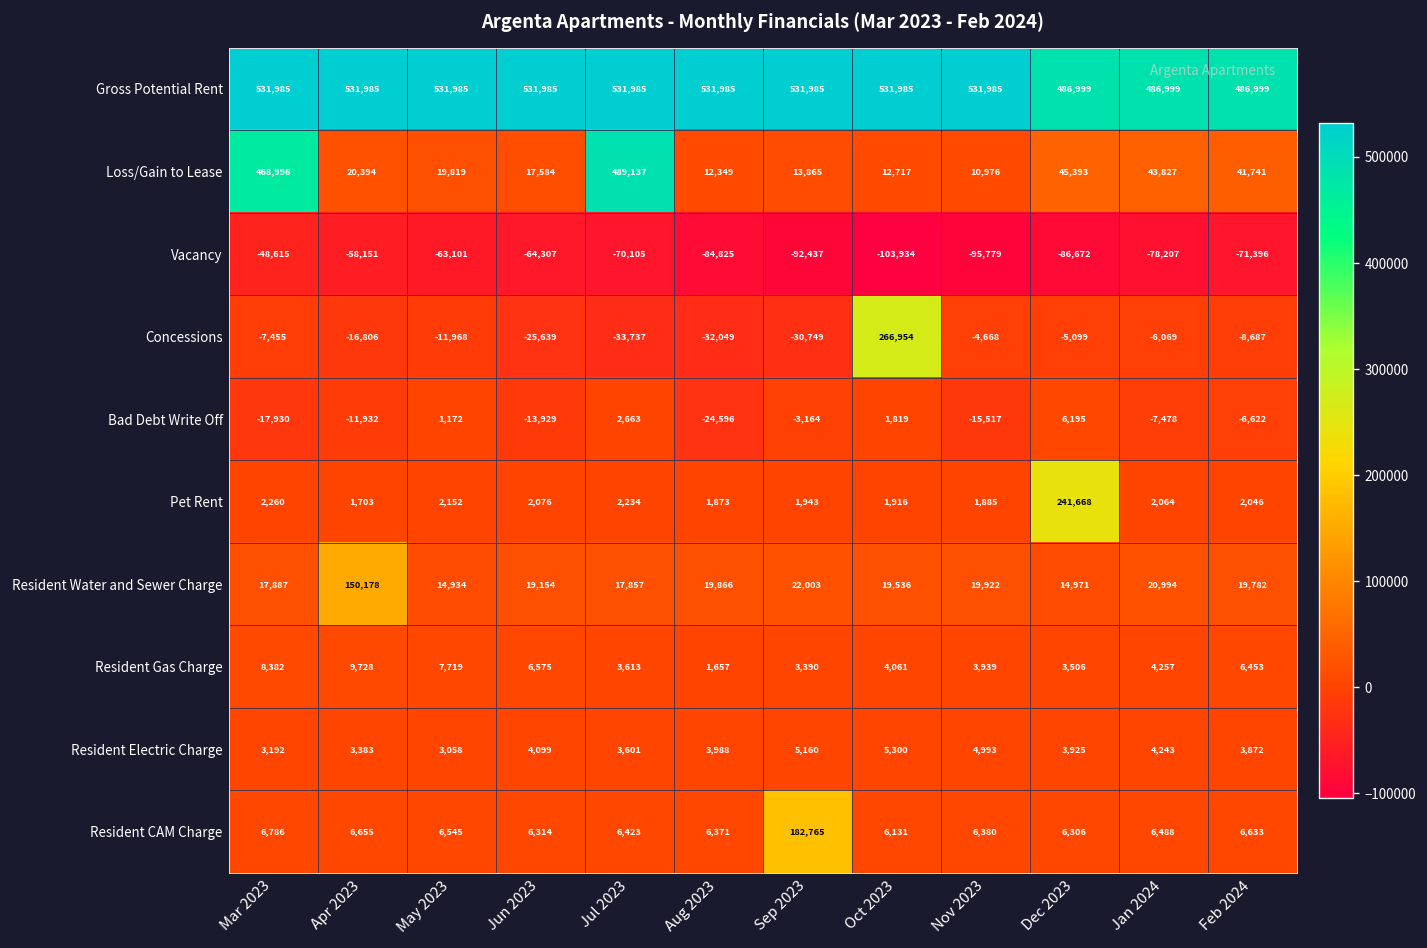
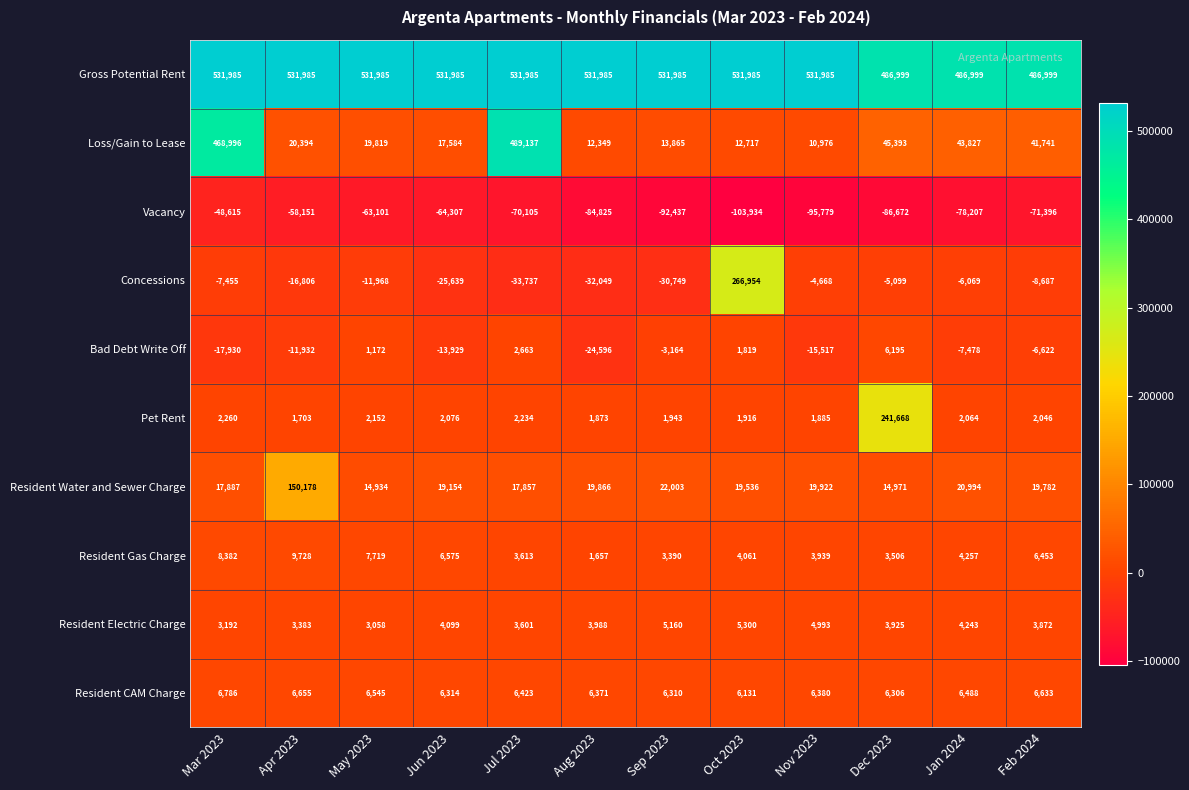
  {
    "Gross Potential Rent": {
      "Mar 2023": "531,985",
      "Apr 2023": "531,985",
      "May 2023": "531,985",
      "Jun 2023": "531,985",
      "Jul 2023": "531,985",
      "Aug 2023": "531,985",
      "Sep 2023": "531,985",
      "Oct 2023": "531,985",
      "Nov 2023": "531,985",
      "Dec 2023": "486,999",
      "Jan 2024": "486,999"
    },
    "Loss/Gain to Lease": {
      "Mar 2023": "468,996",
      "Apr 2023": "20,394",
      "May 2023": "19,819",
      "Jun 2023": "17,584",
      "Jul 2023": "489,137",
      "Aug 2023": "12,349",
      "Sep 2023": "13,865",
      "Oct 2023": "12,717",
      "Nov 2023": "10,976",
      "Dec 2023": "45,393",
      "Jan 2024": "43,827",
      "Feb 2024": "41,741"
    },
    "Vacancy": {
      "Mar 2023": "-48,615",
      "Apr 2023": "-58,151",
      "May 2023": "-63,101",
      "Jun 2023": "-64,307",
      "Jul 2023": "-70,105",
      "Aug 2023": "-84,825",
      "Sep 2023": "-92,437",
      "Oct 2023": "-103,934",
      "Nov 2023": "-95,779",
      "Dec 2023": "-86,672",
      "Jan 2024": "-78,207",
      "Feb 2024": "-71,396"
    },
    "Concessions": {
      "Mar 2023": "-7,455",
      "Apr 2023": "-16,806",
      "May 2023": "-11,968",
      "Jun 2023": "-25,639",
      "Jul 2023": "-33,737",
      "Aug 2023": "-32,049",
      "Sep 2023": "-30,749",
      "Oct 2023": "266,954",
      "Nov 2023": "-4,668",
      "Dec 2023": "-5,099",
      "Jan 2024": "-6,069",
      "Feb 2024": "-8,687"
    },
    "Bad Debt Write Off": {
      "Mar 2023": "-17,930",
      "Apr 2023": "-11,932",
      "May 2023": "1,172",
      "Jun 2023": "-13,929",
      "Jul 2023": "2,663",
      "Aug 2023": "-24,596",
      "Sep 2023": "-3,164",
      "Oct 2023": "1,819",
      "Nov 2023": "-15,517",
      "Dec 2023": "6,195",
      "Jan 2024": "-7,478",
      "Feb 2024": "-6,622"
    },
    "Pet Rent": {
      "Mar 2023": "2,260",
      "Apr 2023": "1,703",
      "May 2023": "2,152",
      "Jun 2023": "2,076",
      "Jul 2023": "2,234",
      "Aug 2023": "1,873",
      "Sep 2023": "1,943",
      "Oct 2023": "1,916",
      "Nov 2023": "1,885",
      "Dec 2023": "241,668",
      "Jan 2024": "2,064",
      "Feb 2024": "2,046"
    },
    "Resident Water and Sewer Charge": {
      "Mar 2023": "17,887",
      "Apr 2023": "150,178",
      "May 2023": "14,934",
      "Jun 2023": "19,154",
      "Jul 2023": "17,857",
      "Aug 2023": "19,866",
      "Sep 2023": "22,003",
      "Oct 2023": "19,536",
      "Nov 2023": "19,922",
      "Dec 2023": "14,971",
      "Jan 2024": "20,994",
      "Feb 2024": "19,782"
    },
    "Resident Gas Charge": {
      "Mar 2023": "8,382",
      "Apr 2023": "9,728",
      "May 2023": "7,719",
      "Jun 2023": "6,575",
      "Jul 2023": "3,613",
      "Aug 2023": "1,657",
      "Sep 2023": "3,390",
      "Oct 2023": "4,061",
      "Nov 2023": "3,939",
      "Dec 2023": "3,506",
      "Jan 2024": "4,257",
      "Feb 2024": "6,453"
    },
    "Resident Electric Charge": {
      "Mar 2023": "3,192",
      "Apr 2023": "3,383",
      "May 2023": "3,058",
      "Jun 2023": "4,099",
      "Jul 2023": "3,601",
      "Aug 2023": "3,988",
      "Sep 2023": "5,160",
      "Oct 2023": "5,300",
      "Nov 2023": "4,993",
      "Dec 2023": "3,925",
      "Jan 2024": "4,243",
      "Feb 2024": "3,872"
    },
    "Resident CAM Charge": {
      "Mar 2023": "6,786",
      "Apr 2023": "6,655",
      "May 2023": "6,545",
      "Jun 2023": "6,314",
      "Jul 2023": "6,423",
      "Aug 2023": "6,371",
-     "Sep 2023": "182,765",
+     "Sep 2023": "6,310",
      "Oct 2023": "6,131",
      "Nov 2023": "6,380",
      "Dec 2023": "6,306",
      "Jan 2024": "6,488",
      "Feb 2024": "6,633"
    }
  }
